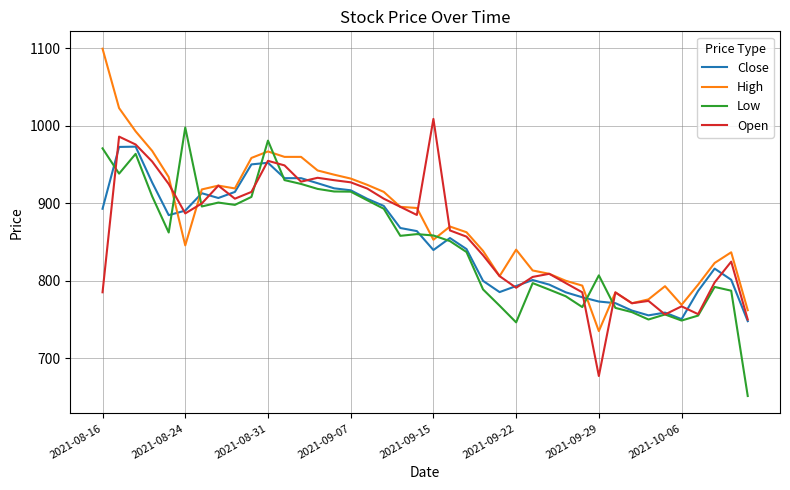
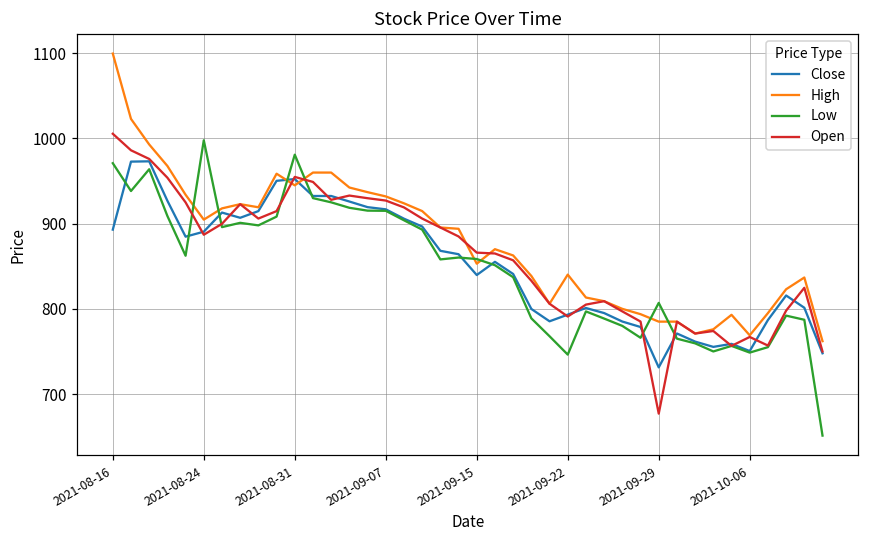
  {
    "Close": {
      "2021-08-16": 890,
      "2021-08-24": 890,
      "2021-09-15": 840,
-     "2021-09-29": 770
+     "2021-09-29": 730
    },
    "High": {
      "2021-08-16": 1100,
-     "2021-08-24": 850,
-     "2021-08-31": 970,
+     "2021-08-24": 900,
+     "2021-08-31": 950,
      "2021-09-07": 930,
      "2021-09-15": 850,
      "2021-09-22": 840,
-     "2021-09-29": 740
+     "2021-09-29": 790
    },
    "Low": {
      "2021-08-16": 970,
      "2021-08-24": 1000,
      "2021-08-31": 980,
      "2021-09-15": 860,
      "2021-09-22": 750,
      "2021-09-29": 810
    },
    "Open": {
-     "2021-08-16": 790,
+     "2021-08-16": 1010,
      "2021-08-24": 890,
      "2021-09-07": 930,
-     "2021-09-15": 1010,
+     "2021-09-15": 870,
      "2021-09-29": 680
    }
  }
